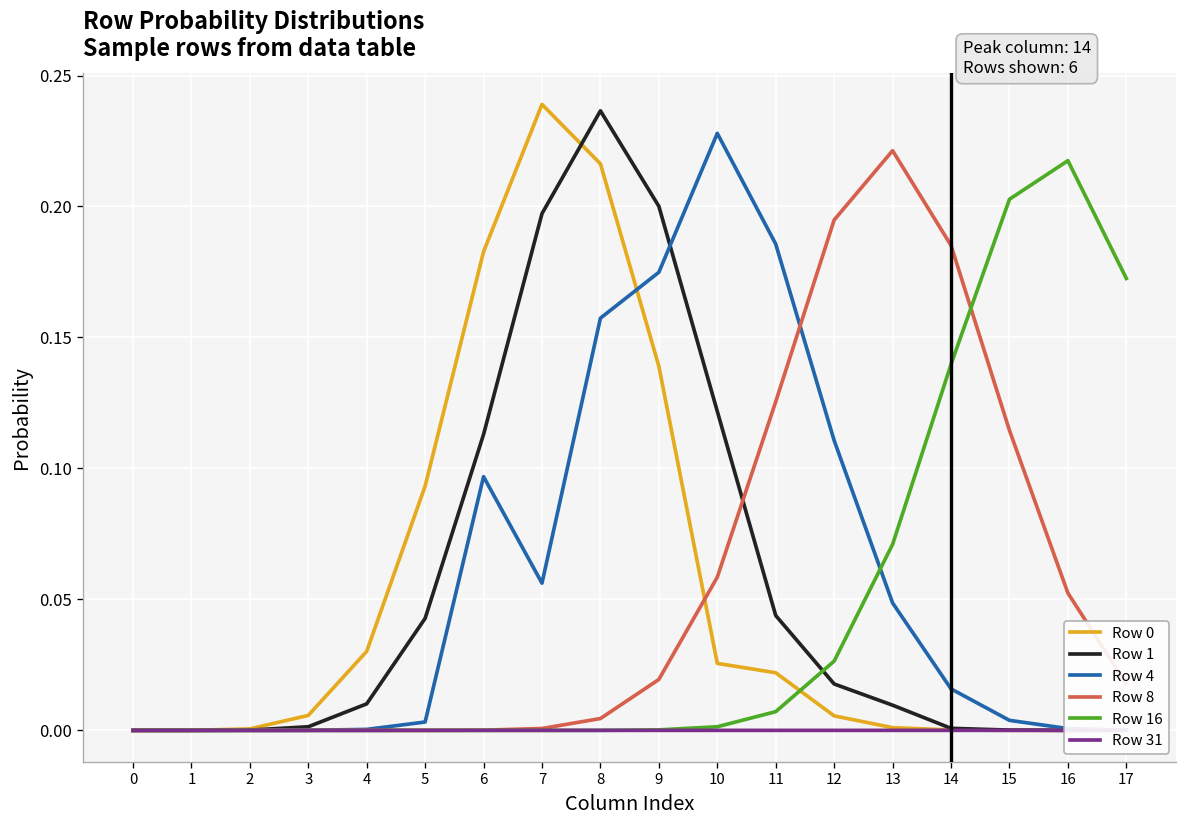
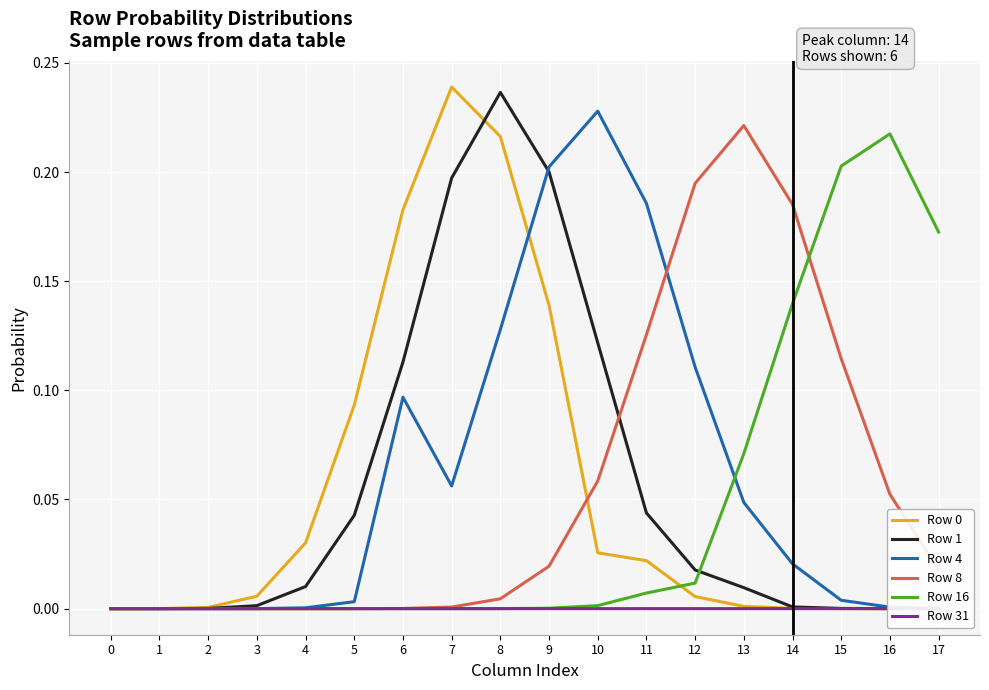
  {
    "Row 0": {
      "3": 0.006,
      "4": 0.030,
      "5": 0.093,
      "6": 0.183,
      "7": 0.239,
      "8": 0.216,
      "9": 0.139,
      "10": 0.026,
      "11": 0.022,
      "12": 0.006
    },
    "Row 1": {
      "3": 0.001,
      "4": 0.010,
      "5": 0.043,
      "6": 0.113,
      "7": 0.197,
      "8": 0.237,
      "9": 0.200,
      "10": 0.122,
      "11": 0.044,
      "12": 0.018,
      "13": 0.010
    },
    "Row 4": {
      "5": 0.003,
      "6": 0.097,
      "7": 0.056,
-     "8": 0.157,
-     "9": 0.175,
+     "8": 0.128,
+     "9": 0.202,
      "10": 0.228,
      "11": 0.186,
      "12": 0.111,
      "13": 0.049,
-     "14": 0.016,
+     "14": 0.021,
      "15": 0.004
    },
    "Row 8": {
      "8": 0.005,
      "9": 0.019,
      "10": 0.058,
      "11": 0.125,
      "12": 0.195,
      "13": 0.221,
      "14": 0.185,
      "15": 0.115,
      "16": 0.052
    },
    "Row 16": {
      "10": 0.001,
      "11": 0.007,
-     "12": 0.026,
+     "12": 0.012,
      "13": 0.071,
      "14": 0.140,
      "15": 0.203,
      "16": 0.217,
      "17": 0.173
    },
    "Row 31": {
      "10": 0.000,
      "11": 0.000,
      "12": 0.000
    }
  }
